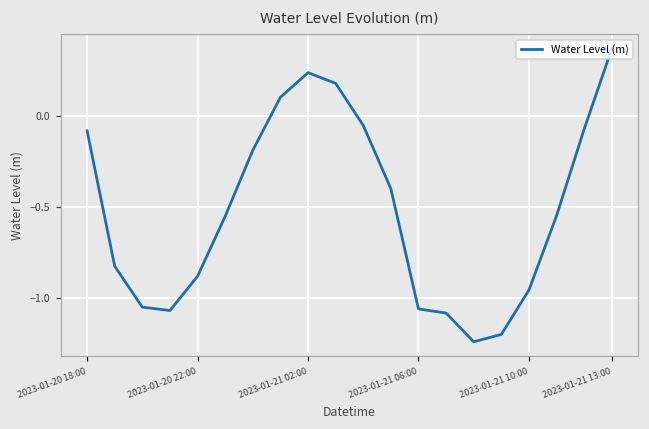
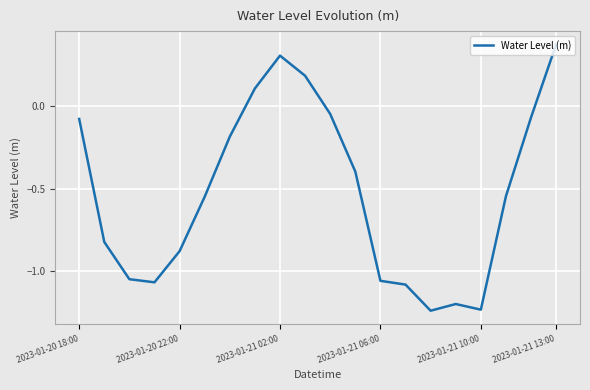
  {
    "2023-01-20 18:00": -0.08,
    "2023-01-20 22:00": -0.88,
-   "2023-01-21 02:00": 0.24,
+   "2023-01-21 02:00": 0.30,
    "2023-01-21 06:00": -1.06,
-   "2023-01-21 10:00": -0.95
+   "2023-01-21 10:00": -1.23
  }
